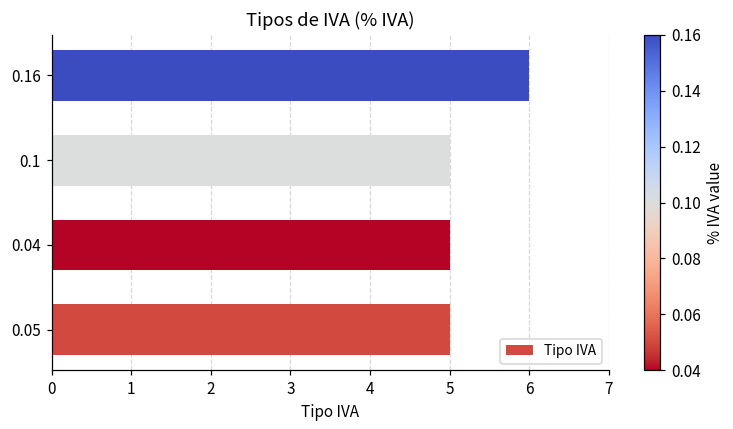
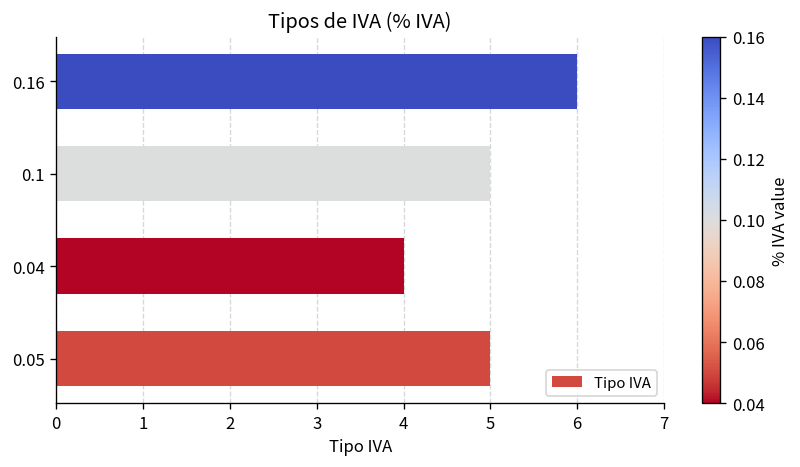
  {
    "0.16": 6,
    "0.1": 5,
-   "0.04": 5,
+   "0.04": 4,
    "0.05": 5
  }
